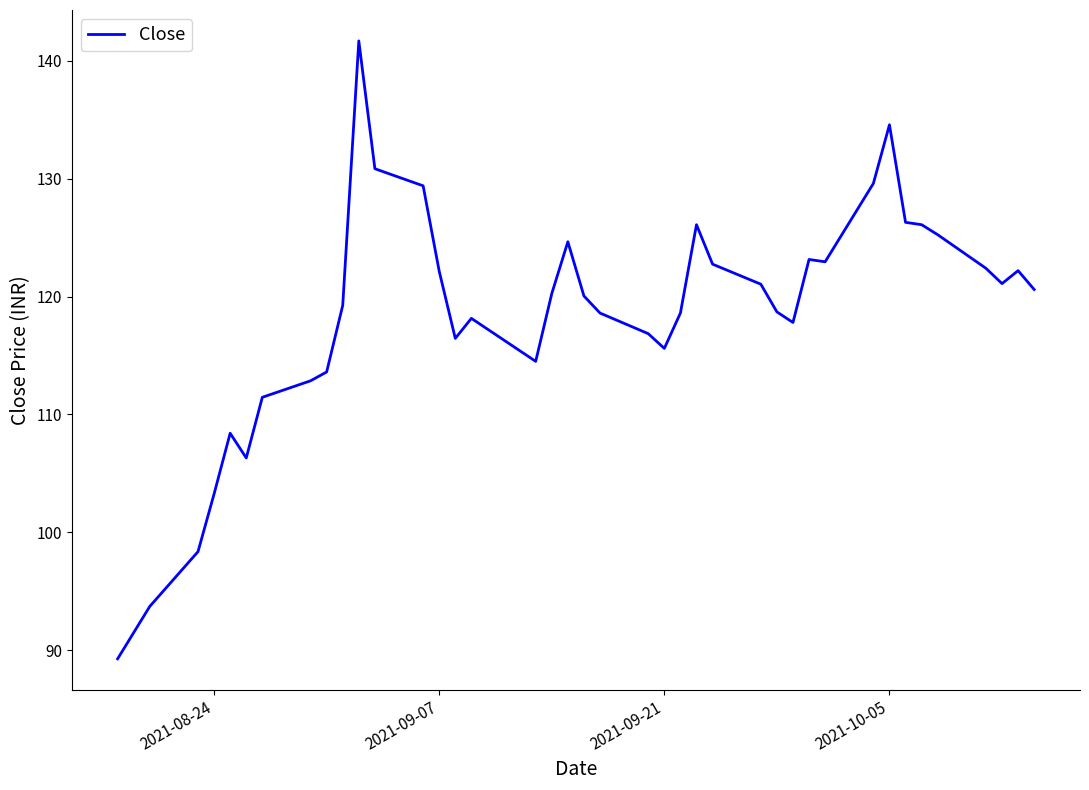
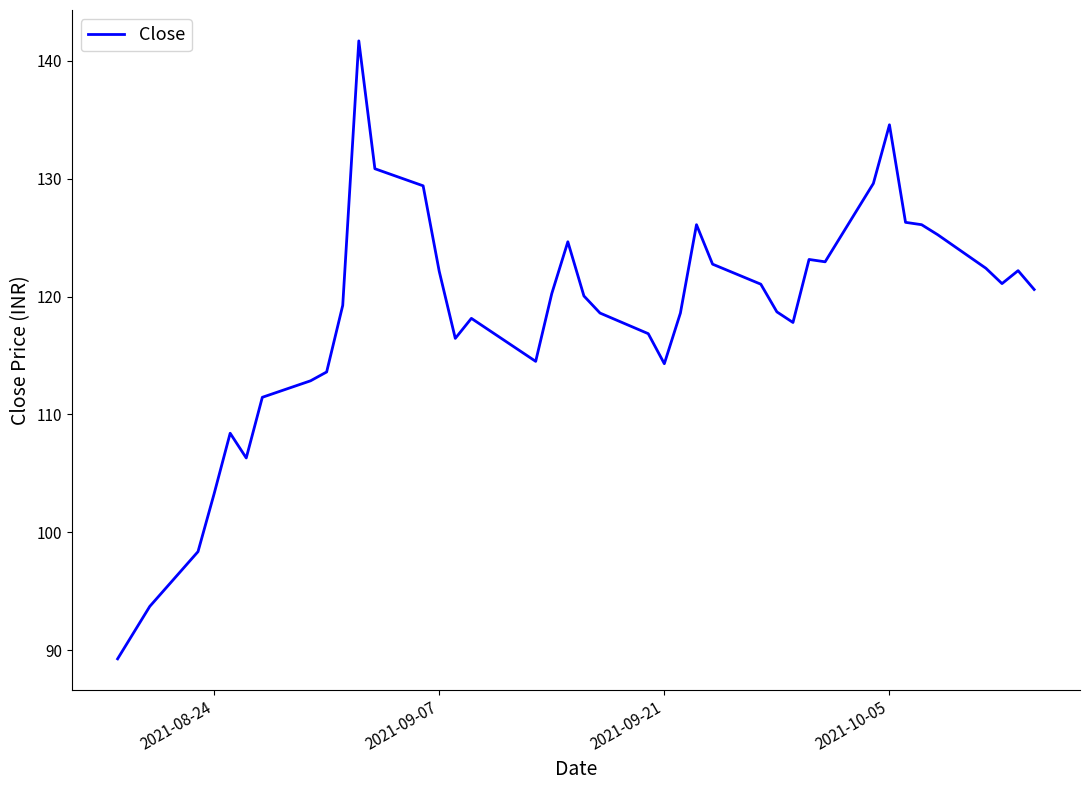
  {
    "2021-08-24": 103.3,
    "2021-09-07": 122.2,
-   "2021-09-21": 115.6,
+   "2021-09-21": 114.3,
    "2021-10-05": 134.6
  }
